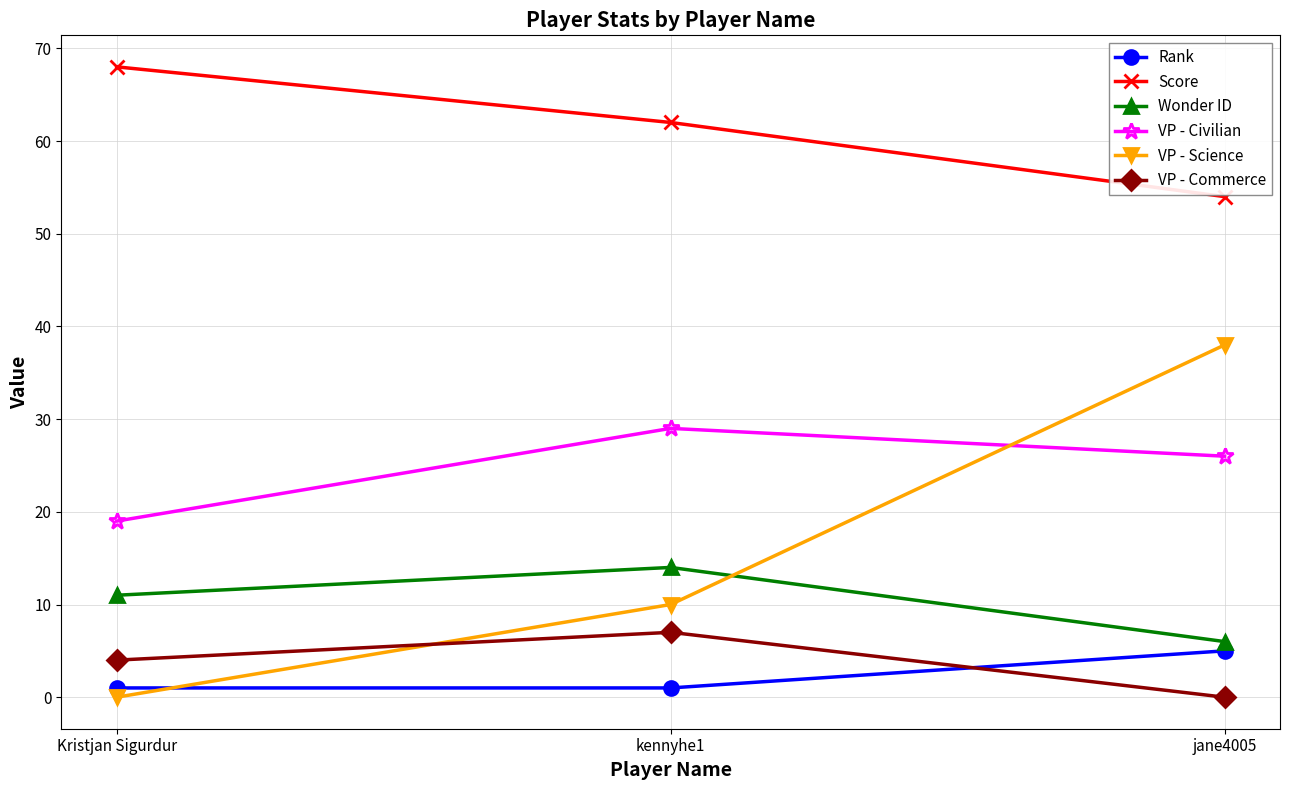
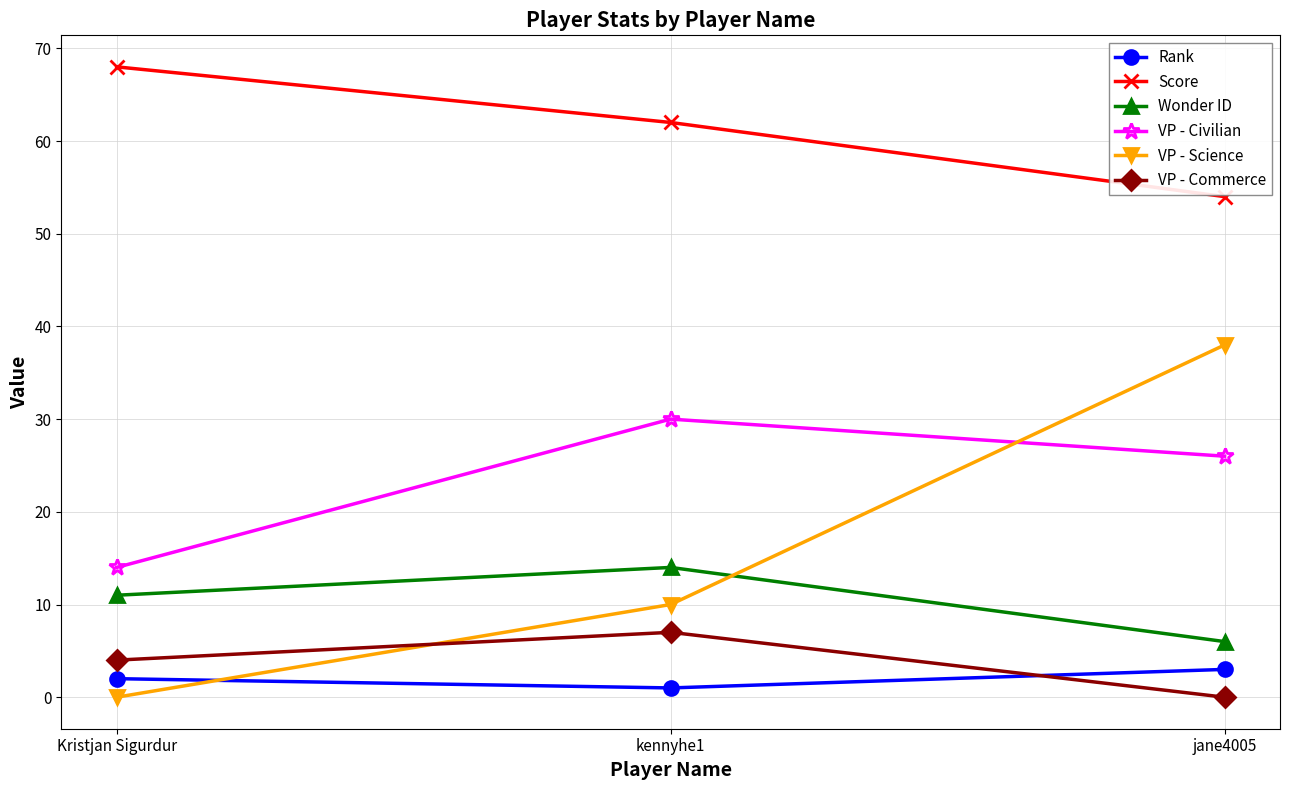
  {
    "Rank": {
-     "Kristjan Sigurdur": 1,
+     "Kristjan Sigurdur": 2,
      "kennyhe1": 1,
-     "jane4005": 5
+     "jane4005": 3
    },
    "Score": {
      "Kristjan Sigurdur": 68,
      "kennyhe1": 62,
      "jane4005": 54
    },
    "Wonder ID": {
      "Kristjan Sigurdur": 11,
      "kennyhe1": 14,
      "jane4005": 6
    },
    "VP - Civilian": {
-     "Kristjan Sigurdur": 19,
-     "kennyhe1": 29,
+     "Kristjan Sigurdur": 14,
+     "kennyhe1": 30,
      "jane4005": 26
    },
    "VP - Science": {
      "Kristjan Sigurdur": 0,
      "kennyhe1": 10,
      "jane4005": 38
    },
    "VP - Commerce": {
      "Kristjan Sigurdur": 4,
      "kennyhe1": 7,
      "jane4005": 0
    }
  }
